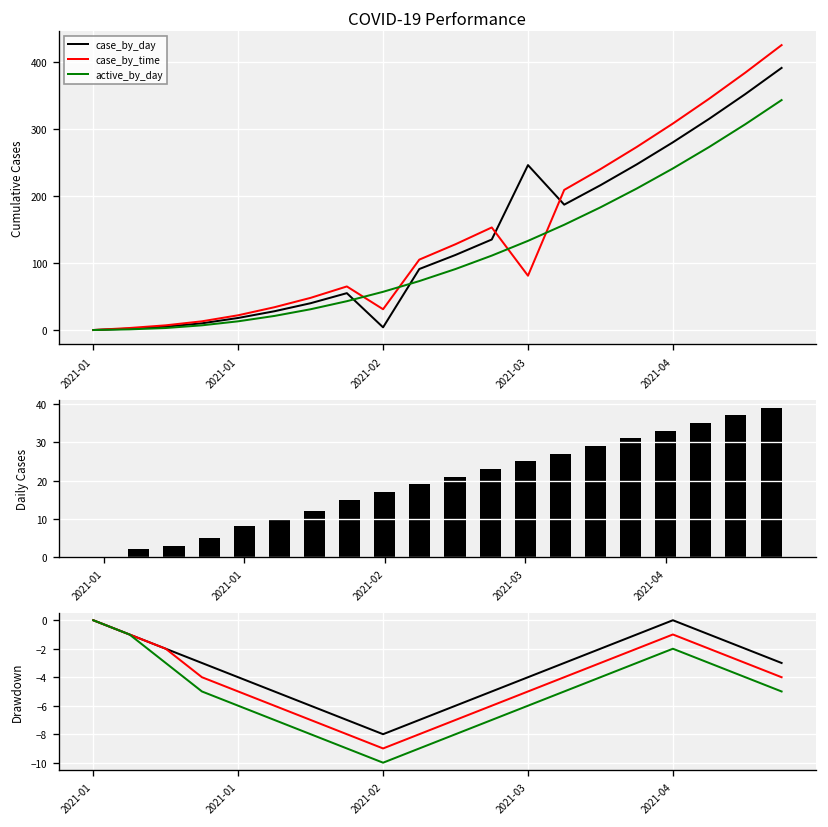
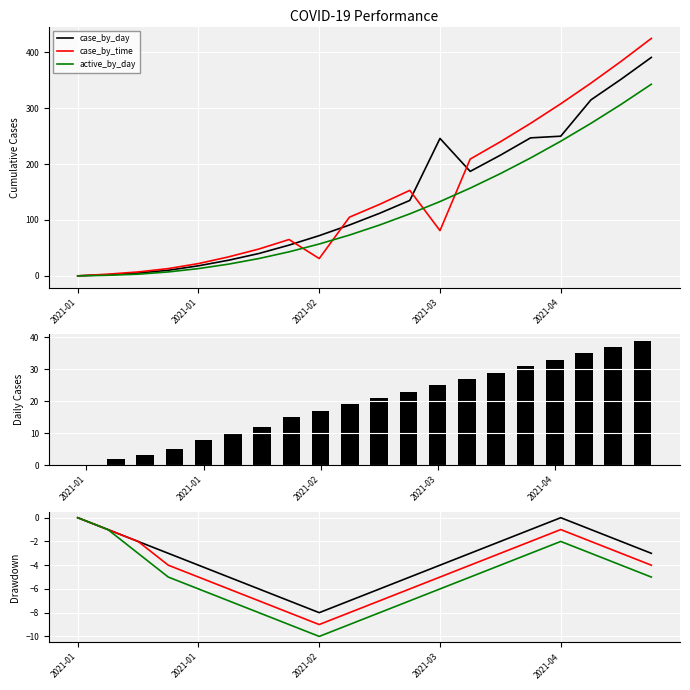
  {
    "COVID-19 Performance": {
      "case_by_day": {
-       "2021-02": 0,
+       "2021-02": 70,
        "2021-03": 250,
-       "2021-04": 280
+       "2021-04": 250
      },
      "case_by_time": {
        "2021-02": 30,
        "2021-03": 80,
        "2021-04": 310
      },
      "active_by_day": {
        "2021-02": 60,
        "2021-03": 130,
        "2021-04": 240
      }
    }
  }
